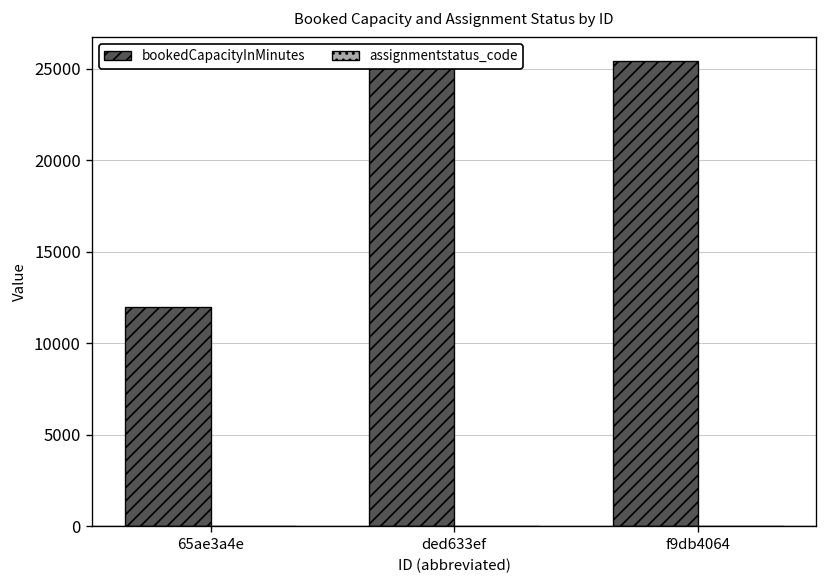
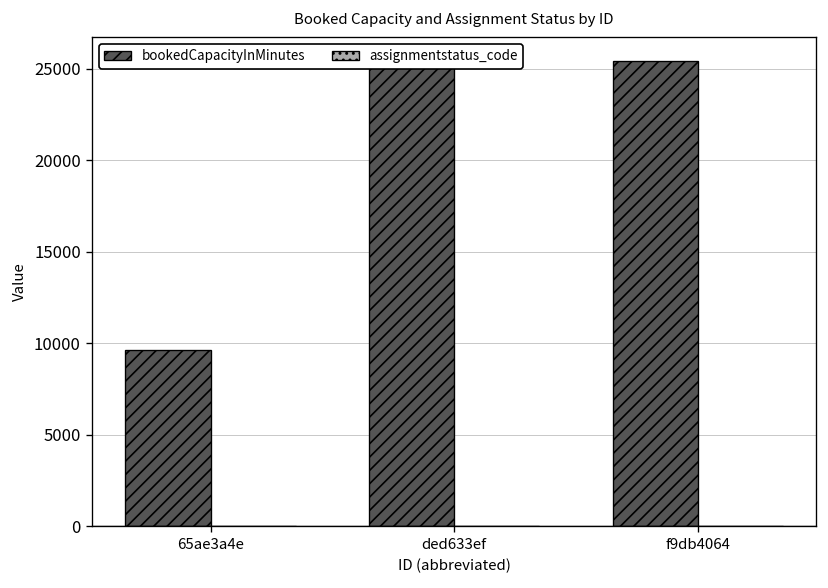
  {
    "bookedCapacityInMinutes": {
-     "65ae3a4e": 12000,
+     "65ae3a4e": 9600,
      "f9db4064": 25400
    },
    "assignmentstatus_code": {
      "65ae3a4e": 0,
      "ded633ef": 0,
      "f9db4064": 0
    }
  }
